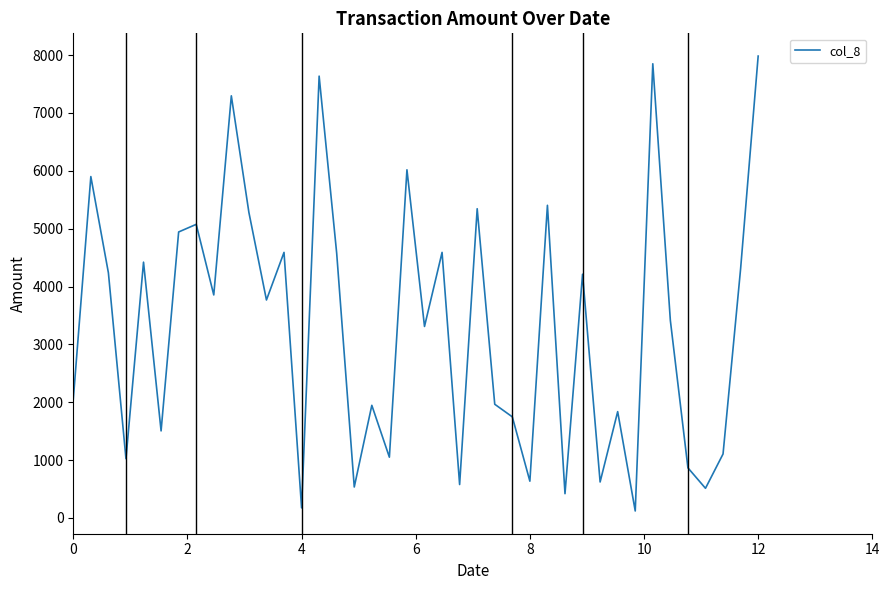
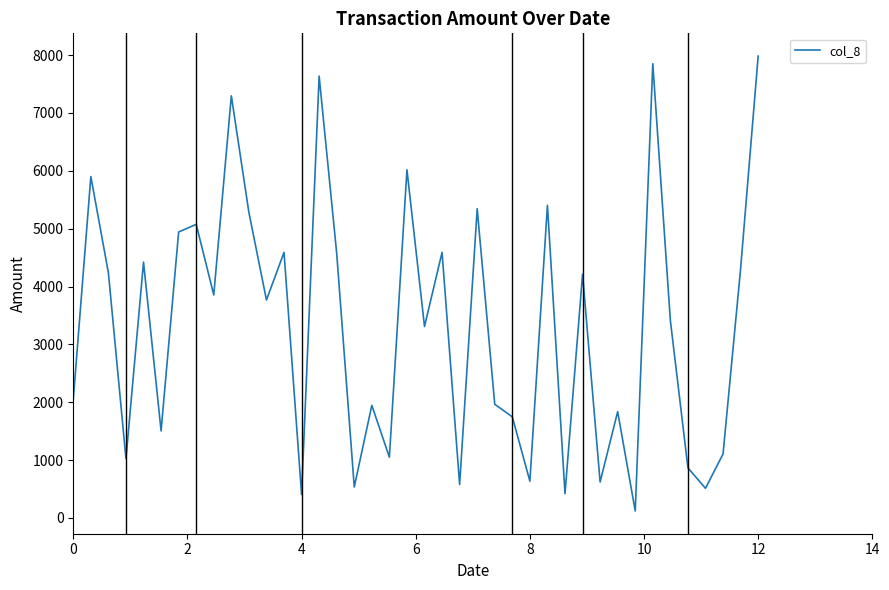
  {
    "0": 2000,
-   "4": 200,
+   "4": 400,
    "8": 600,
    "12": 8000
  }
